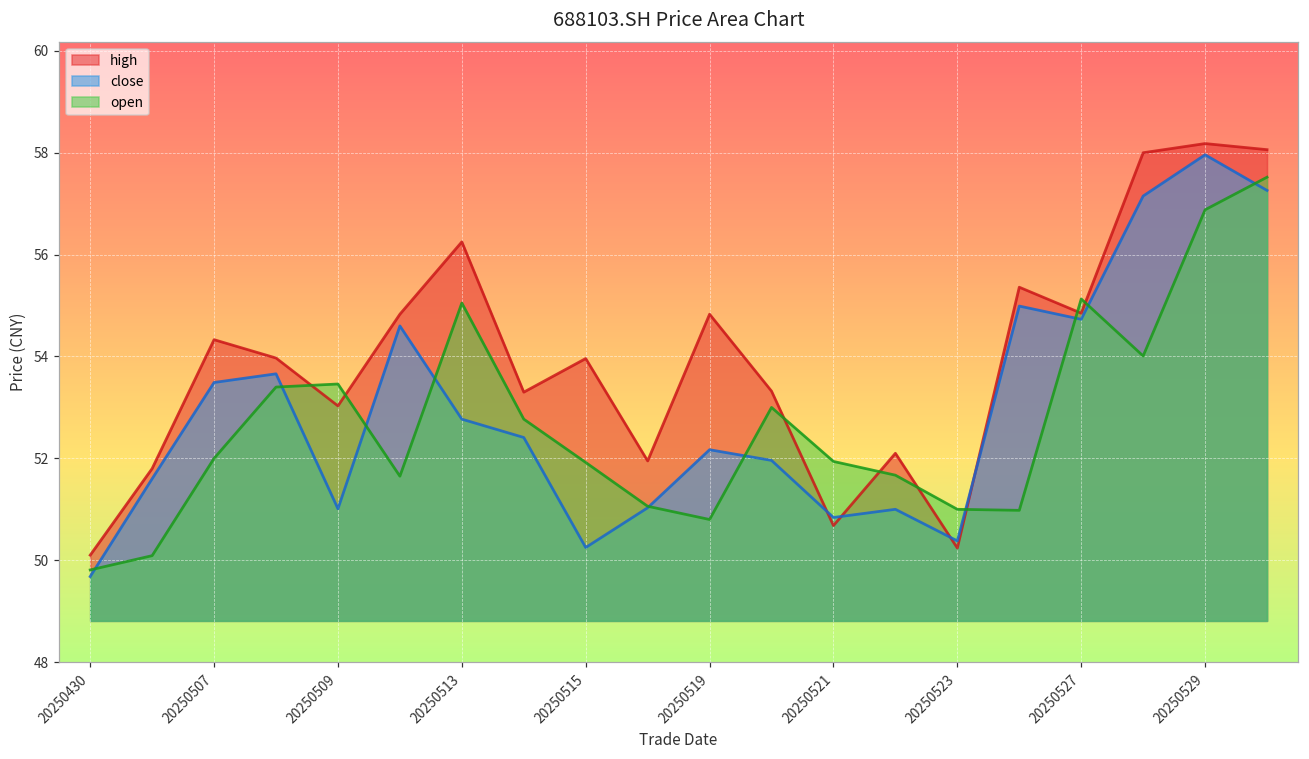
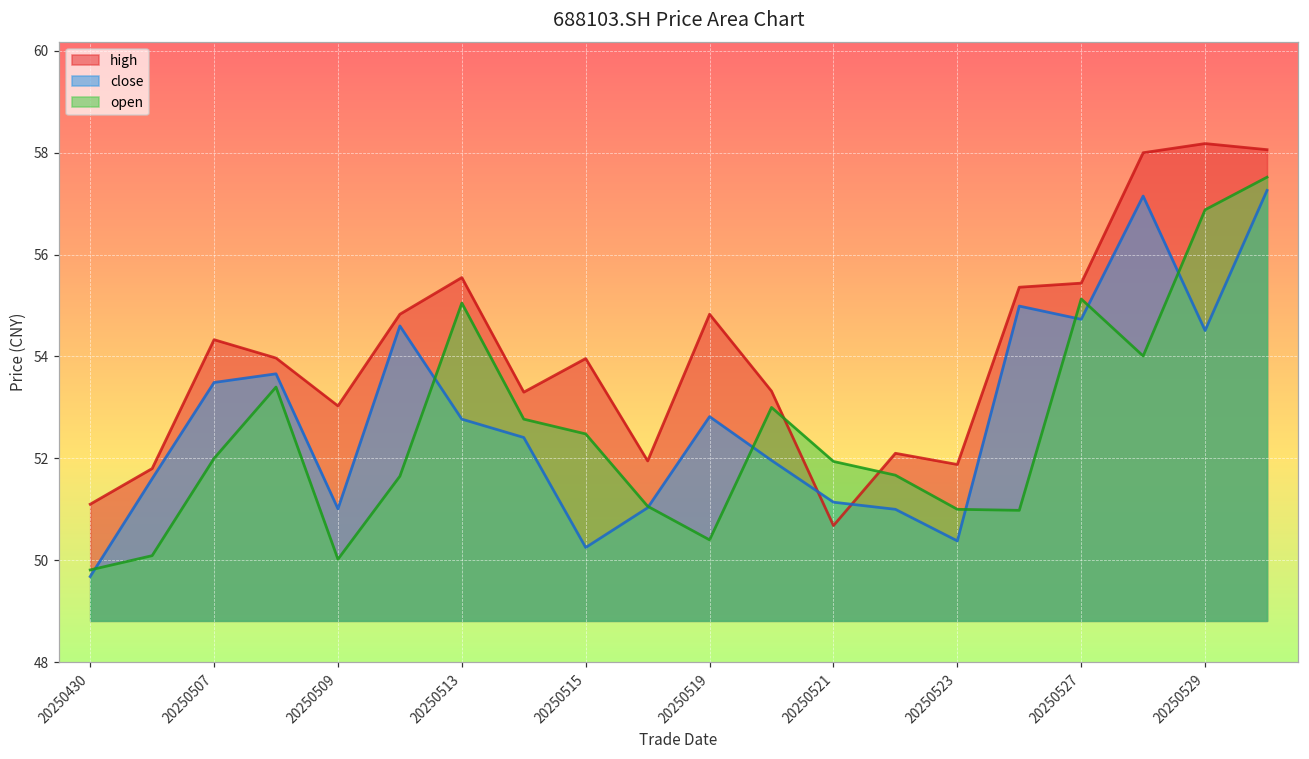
  {
    "high": {
-     "20250430": 50.1,
+     "20250430": 51.1,
      "20250507": 54.3,
      "20250509": 53.0,
-     "20250513": 56.3,
+     "20250513": 55.6,
      "20250515": 54.0,
      "20250519": 54.8,
      "20250521": 50.7,
-     "20250523": 50.2,
-     "20250527": 54.9,
+     "20250523": 51.9,
+     "20250527": 55.4,
      "20250529": 58.2
    },
    "close": {
      "20250430": 49.7,
      "20250507": 53.5,
      "20250509": 51.0,
      "20250513": 52.8,
      "20250515": 50.3,
-     "20250519": 52.2,
-     "20250521": 50.8,
+     "20250519": 52.8,
+     "20250521": 51.1,
      "20250523": 50.4,
      "20250527": 54.7,
-     "20250529": 58.0
+     "20250529": 54.5
    },
    "open": {
      "20250430": 49.8,
      "20250507": 52.0,
-     "20250509": 53.5,
+     "20250509": 50.0,
      "20250513": 55.1,
-     "20250515": 51.9,
-     "20250519": 50.8,
+     "20250515": 52.5,
+     "20250519": 50.4,
      "20250521": 51.9,
      "20250523": 51.0,
      "20250527": 55.1,
      "20250529": 56.9
    }
  }
